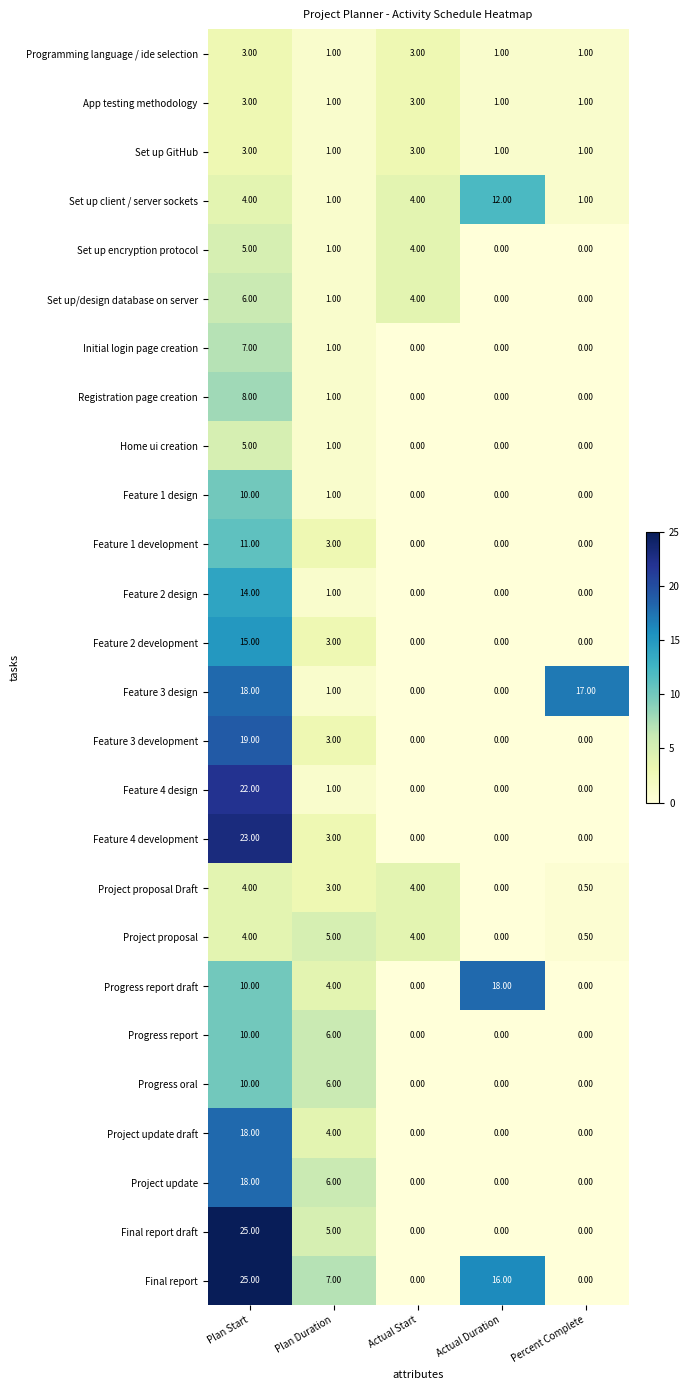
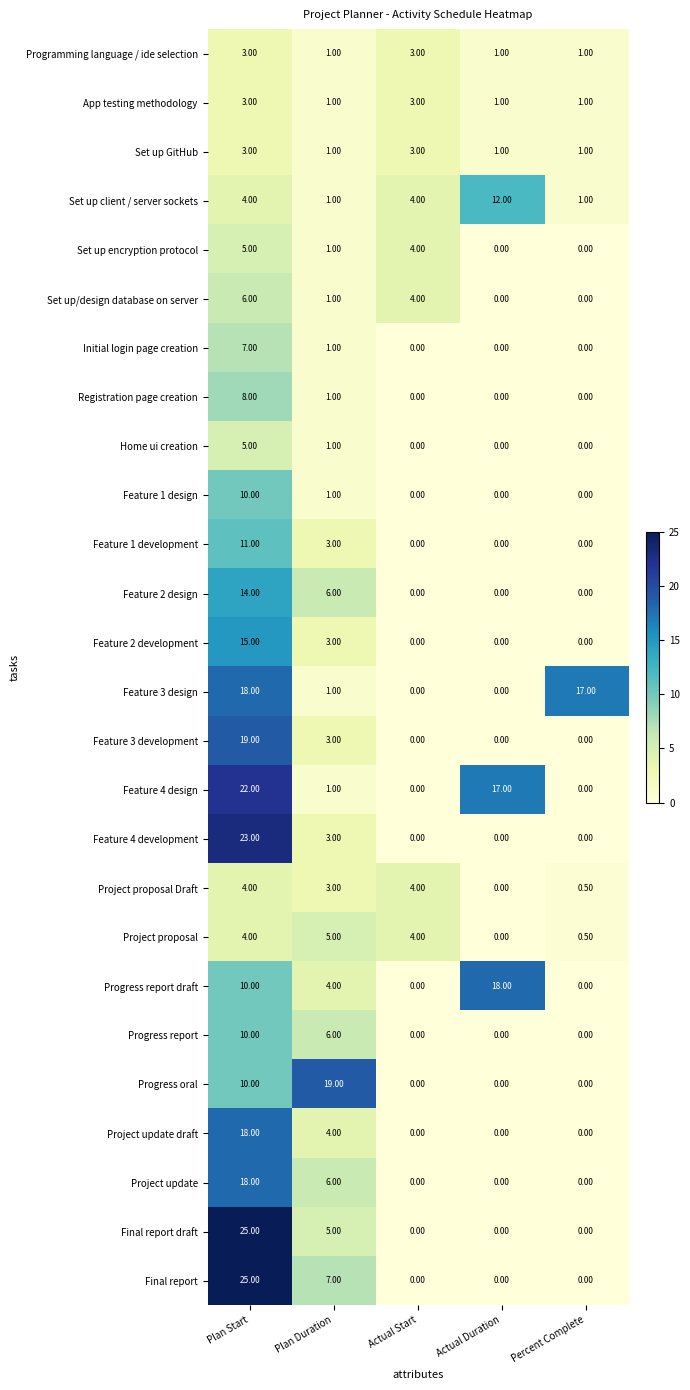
  {
    "Programming language / ide selection": {
      "Plan Start": 3.00,
      "Plan Duration": 1.00,
      "Actual Start": 3.00,
      "Actual Duration": 1.00,
      "Percent Complete": 1.00
    },
    "App testing methodology": {
      "Plan Start": 3.00,
      "Plan Duration": 1.00,
      "Actual Start": 3.00,
      "Actual Duration": 1.00,
      "Percent Complete": 1.00
    },
    "Set up GitHub": {
      "Plan Start": 3.00,
      "Plan Duration": 1.00,
      "Actual Start": 3.00,
      "Actual Duration": 1.00,
      "Percent Complete": 1.00
    },
    "Set up client / server sockets": {
      "Plan Start": 4.00,
      "Plan Duration": 1.00,
      "Actual Start": 4.00,
      "Actual Duration": 12.00,
      "Percent Complete": 1.00
    },
    "Set up encryption protocol": {
      "Plan Start": 5.00,
      "Plan Duration": 1.00,
      "Actual Start": 4.00,
      "Actual Duration": 0.00,
      "Percent Complete": 0.00
    },
    "Set up/design database on server": {
      "Plan Start": 6.00,
      "Plan Duration": 1.00,
      "Actual Start": 4.00,
      "Actual Duration": 0.00,
      "Percent Complete": 0.00
    },
    "Initial login page creation": {
      "Plan Start": 7.00,
      "Plan Duration": 1.00,
      "Actual Start": 0.00,
      "Actual Duration": 0.00,
      "Percent Complete": 0.00
    },
    "Registration page creation": {
      "Plan Start": 8.00,
      "Plan Duration": 1.00,
      "Actual Start": 0.00,
      "Actual Duration": 0.00,
      "Percent Complete": 0.00
    },
    "Home ui creation": {
      "Plan Start": 5.00,
      "Plan Duration": 1.00,
      "Actual Start": 0.00,
      "Actual Duration": 0.00,
      "Percent Complete": 0.00
    },
    "Feature 1 design": {
      "Plan Start": 10.00,
      "Plan Duration": 1.00,
      "Actual Start": 0.00,
      "Actual Duration": 0.00,
      "Percent Complete": 0.00
    },
    "Feature 1 development": {
      "Plan Start": 11.00,
      "Plan Duration": 3.00,
      "Actual Start": 0.00,
      "Actual Duration": 0.00,
      "Percent Complete": 0.00
    },
    "Feature 2 design": {
      "Plan Start": 14.00,
-     "Plan Duration": 1.00,
+     "Plan Duration": 6.00,
      "Actual Start": 0.00,
      "Actual Duration": 0.00,
      "Percent Complete": 0.00
    },
    "Feature 2 development": {
      "Plan Start": 15.00,
      "Plan Duration": 3.00,
      "Actual Start": 0.00,
      "Actual Duration": 0.00,
      "Percent Complete": 0.00
    },
    "Feature 3 design": {
      "Plan Start": 18.00,
      "Plan Duration": 1.00,
      "Actual Start": 0.00,
      "Actual Duration": 0.00,
      "Percent Complete": 17.00
    },
    "Feature 3 development": {
      "Plan Start": 19.00,
      "Plan Duration": 3.00,
      "Actual Start": 0.00,
      "Actual Duration": 0.00,
      "Percent Complete": 0.00
    },
    "Feature 4 design": {
      "Plan Start": 22.00,
      "Plan Duration": 1.00,
      "Actual Start": 0.00,
-     "Actual Duration": 0.00,
+     "Actual Duration": 17.00,
      "Percent Complete": 0.00
    },
    "Feature 4 development": {
      "Plan Start": 23.00,
      "Plan Duration": 3.00,
      "Actual Start": 0.00,
      "Actual Duration": 0.00,
      "Percent Complete": 0.00
    },
    "Project proposal Draft": {
      "Plan Start": 4.00,
      "Plan Duration": 3.00,
      "Actual Start": 4.00,
      "Actual Duration": 0.00,
      "Percent Complete": 0.50
    },
    "Project proposal": {
      "Plan Start": 4.00,
      "Plan Duration": 5.00,
      "Actual Start": 4.00,
      "Actual Duration": 0.00,
      "Percent Complete": 0.50
    },
    "Progress report draft": {
      "Plan Start": 10.00,
      "Plan Duration": 4.00,
      "Actual Start": 0.00,
      "Actual Duration": 18.00,
      "Percent Complete": 0.00
    },
    "Progress report": {
      "Plan Start": 10.00,
      "Plan Duration": 6.00,
      "Actual Start": 0.00,
      "Actual Duration": 0.00,
      "Percent Complete": 0.00
    },
    "Progress oral": {
      "Plan Start": 10.00,
-     "Plan Duration": 6.00,
+     "Plan Duration": 19.00,
      "Actual Start": 0.00,
      "Actual Duration": 0.00,
      "Percent Complete": 0.00
    },
    "Project update draft": {
      "Plan Start": 18.00,
      "Plan Duration": 4.00,
      "Actual Start": 0.00,
      "Actual Duration": 0.00,
      "Percent Complete": 0.00
    },
    "Project update": {
      "Plan Start": 18.00,
      "Plan Duration": 6.00,
      "Actual Start": 0.00,
      "Actual Duration": 0.00,
      "Percent Complete": 0.00
    },
    "Final report draft": {
      "Plan Start": 25.00,
      "Plan Duration": 5.00,
      "Actual Start": 0.00,
      "Actual Duration": 0.00,
      "Percent Complete": 0.00
    },
    "Final report": {
      "Plan Start": 25.00,
      "Plan Duration": 7.00,
      "Actual Start": 0.00,
-     "Actual Duration": 16.00,
+     "Actual Duration": 0.00,
      "Percent Complete": 0.00
    }
  }
